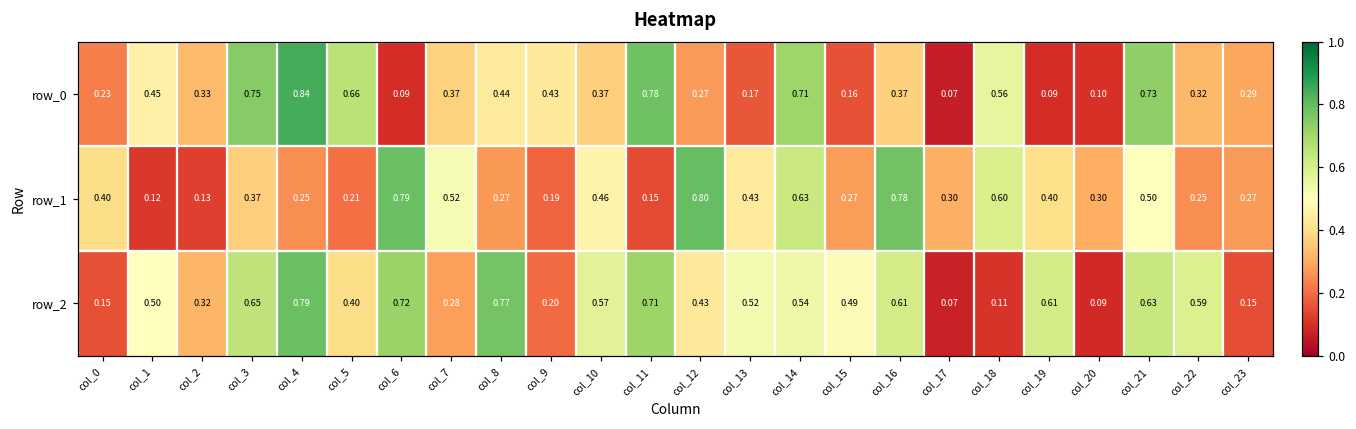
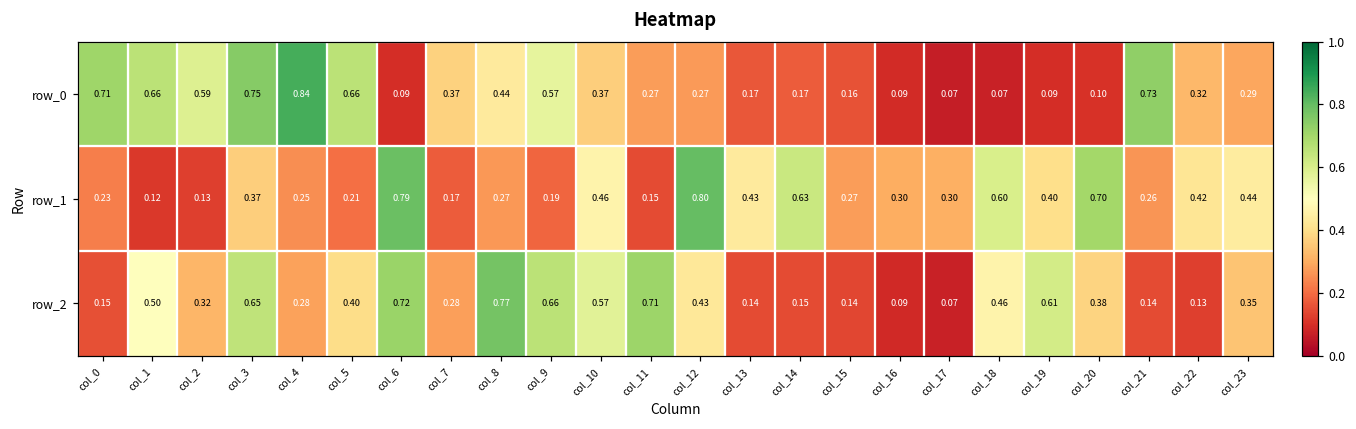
  {
    "row_0": {
-     "col_0": 0.23,
-     "col_1": 0.45,
-     "col_2": 0.33,
+     "col_0": 0.71,
+     "col_1": 0.66,
+     "col_2": 0.59,
      "col_3": 0.75,
      "col_4": 0.84,
      "col_5": 0.66,
      "col_6": 0.09,
      "col_7": 0.37,
      "col_8": 0.44,
-     "col_9": 0.43,
+     "col_9": 0.57,
      "col_10": 0.37,
-     "col_11": 0.78,
+     "col_11": 0.27,
      "col_12": 0.27,
      "col_13": 0.17,
-     "col_14": 0.71,
+     "col_14": 0.17,
      "col_15": 0.16,
-     "col_16": 0.37,
+     "col_16": 0.09,
      "col_17": 0.07,
-     "col_18": 0.56,
+     "col_18": 0.07,
      "col_19": 0.09,
      "col_20": 0.10,
      "col_21": 0.73,
      "col_22": 0.32,
      "col_23": 0.29
    },
    "row_1": {
-     "col_0": 0.40,
+     "col_0": 0.23,
      "col_1": 0.12,
      "col_2": 0.13,
      "col_3": 0.37,
      "col_4": 0.25,
      "col_5": 0.21,
      "col_6": 0.79,
-     "col_7": 0.52,
+     "col_7": 0.17,
      "col_8": 0.27,
      "col_9": 0.19,
      "col_10": 0.46,
      "col_11": 0.15,
      "col_12": 0.80,
      "col_13": 0.43,
      "col_14": 0.63,
      "col_15": 0.27,
-     "col_16": 0.78,
+     "col_16": 0.30,
      "col_17": 0.30,
      "col_18": 0.60,
      "col_19": 0.40,
-     "col_20": 0.30,
-     "col_21": 0.50,
-     "col_22": 0.25,
-     "col_23": 0.27
+     "col_20": 0.70,
+     "col_21": 0.26,
+     "col_22": 0.42,
+     "col_23": 0.44
    },
    "row_2": {
      "col_0": 0.15,
      "col_1": 0.50,
      "col_2": 0.32,
      "col_3": 0.65,
-     "col_4": 0.79,
+     "col_4": 0.28,
      "col_5": 0.40,
      "col_6": 0.72,
      "col_7": 0.28,
      "col_8": 0.77,
-     "col_9": 0.20,
+     "col_9": 0.66,
      "col_10": 0.57,
      "col_11": 0.71,
      "col_12": 0.43,
-     "col_13": 0.52,
-     "col_14": 0.54,
-     "col_15": 0.49,
-     "col_16": 0.61,
+     "col_13": 0.14,
+     "col_14": 0.15,
+     "col_15": 0.14,
+     "col_16": 0.09,
      "col_17": 0.07,
-     "col_18": 0.11,
+     "col_18": 0.46,
      "col_19": 0.61,
-     "col_20": 0.09,
-     "col_21": 0.63,
-     "col_22": 0.59,
-     "col_23": 0.15
+     "col_20": 0.38,
+     "col_21": 0.14,
+     "col_22": 0.13,
+     "col_23": 0.35
    }
  }
